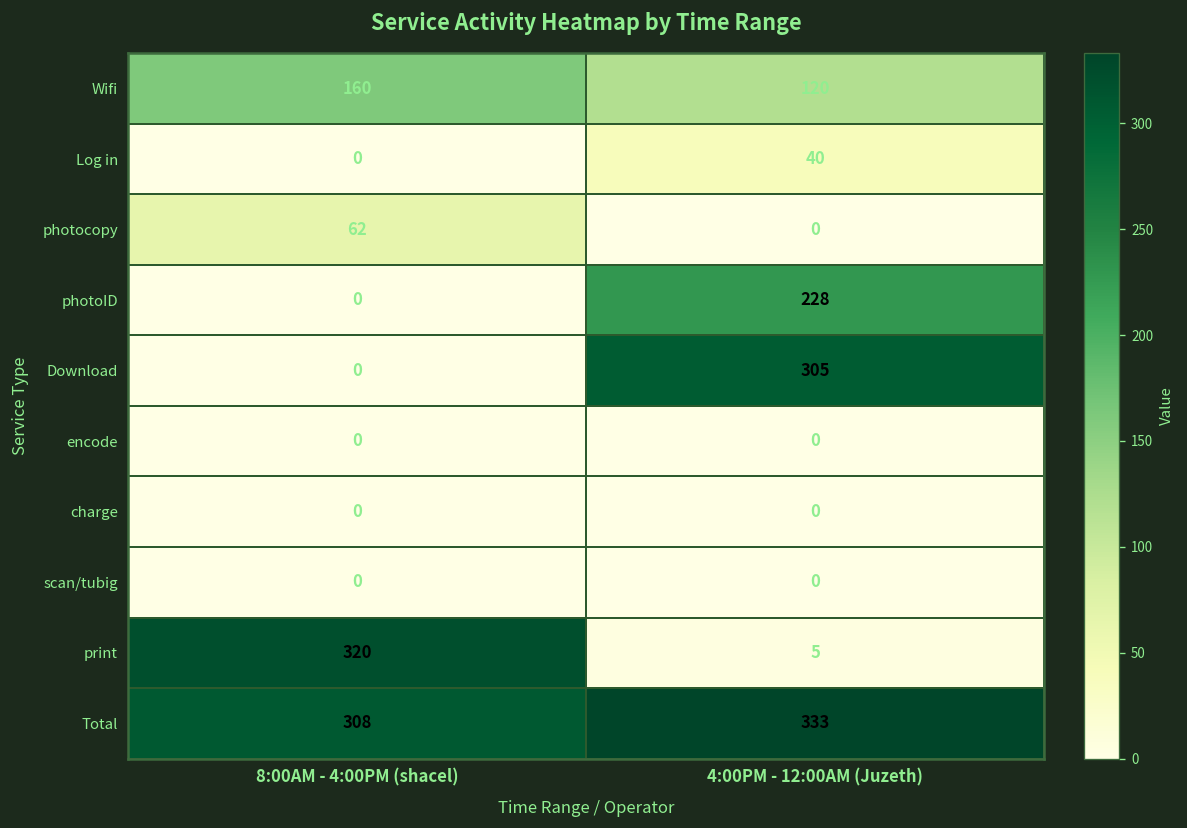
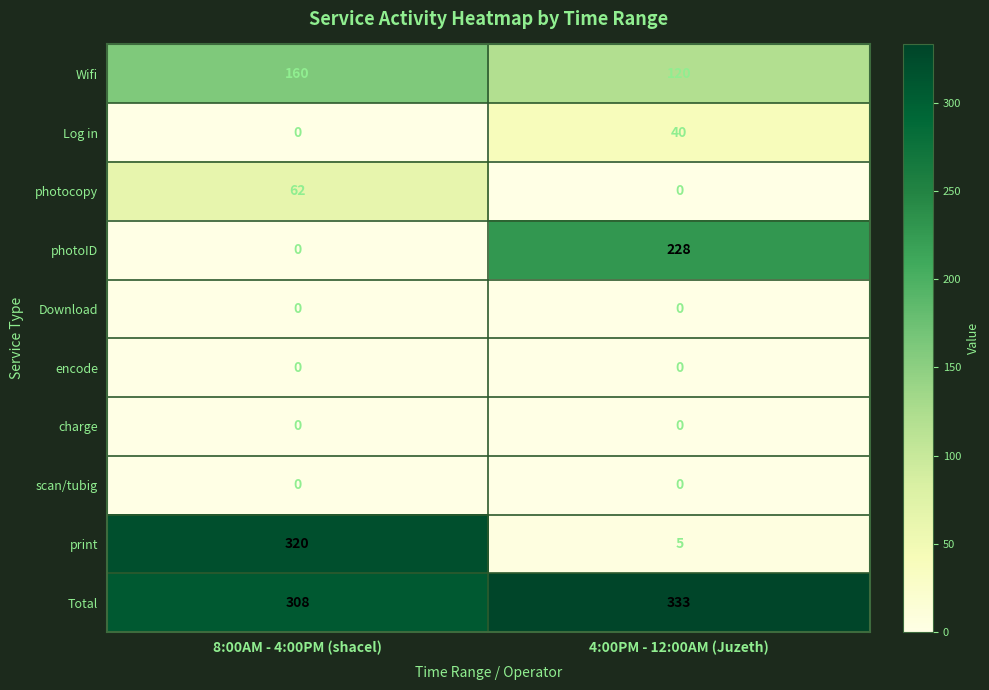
  {
    "Log in": {
      "8:00AM - 4:00PM (shacel)": 0,
      "4:00PM - 12:00AM (Juzeth)": 40
    },
    "photocopy": {
      "8:00AM - 4:00PM (shacel)": 62,
      "4:00PM - 12:00AM (Juzeth)": 0
    },
    "photoID": {
      "8:00AM - 4:00PM (shacel)": 0,
      "4:00PM - 12:00AM (Juzeth)": 228
    },
    "Download": {
      "8:00AM - 4:00PM (shacel)": 0,
-     "4:00PM - 12:00AM (Juzeth)": 305
+     "4:00PM - 12:00AM (Juzeth)": 0
    },
    "encode": {
      "8:00AM - 4:00PM (shacel)": 0,
      "4:00PM - 12:00AM (Juzeth)": 0
    },
    "charge": {
      "8:00AM - 4:00PM (shacel)": 0,
      "4:00PM - 12:00AM (Juzeth)": 0
    },
    "scan/tubig": {
      "8:00AM - 4:00PM (shacel)": 0,
      "4:00PM - 12:00AM (Juzeth)": 0
    },
    "print": {
      "8:00AM - 4:00PM (shacel)": 320,
      "4:00PM - 12:00AM (Juzeth)": 5
    },
    "Total": {
      "8:00AM - 4:00PM (shacel)": 308,
      "4:00PM - 12:00AM (Juzeth)": 333
    }
  }
